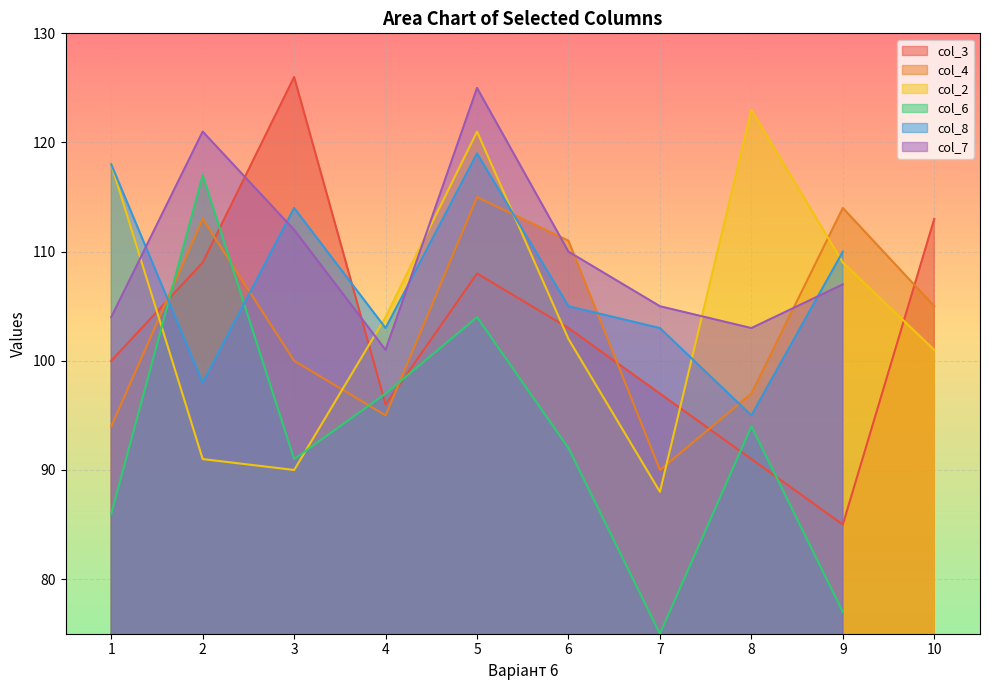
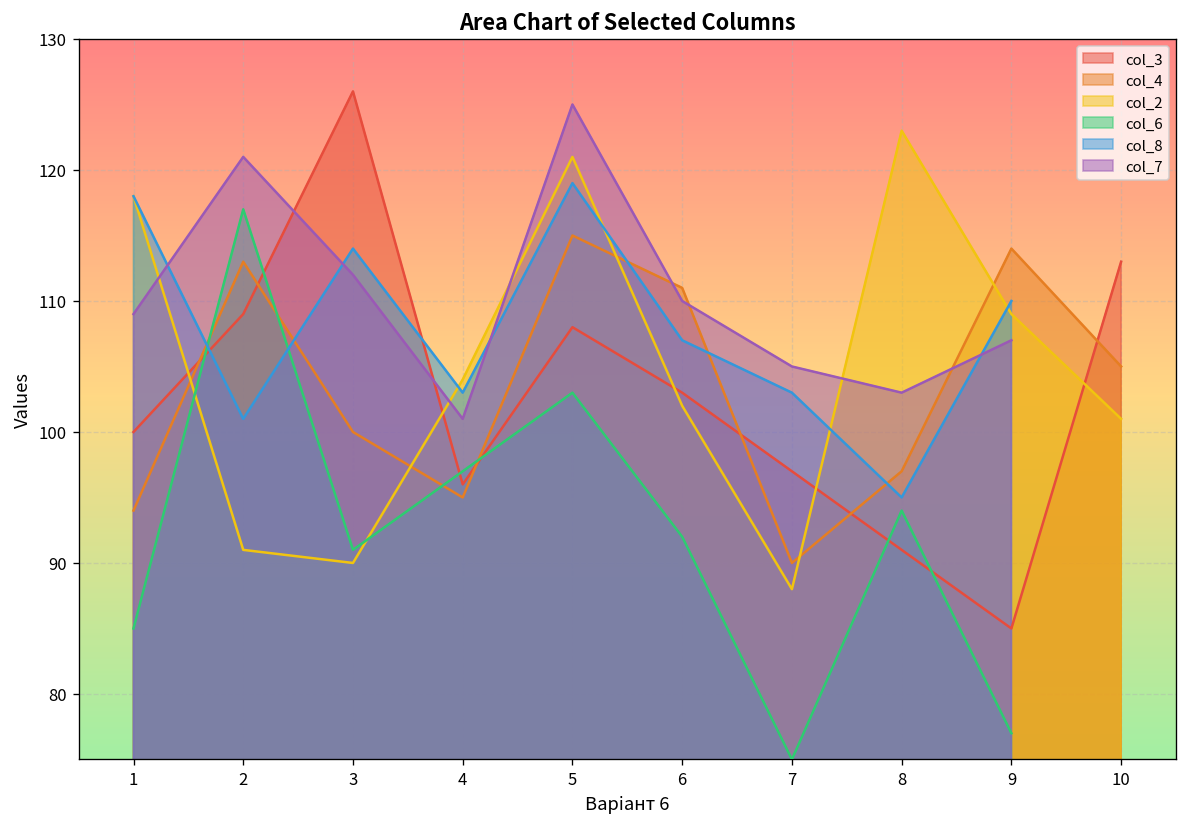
  {
    "col_6": {
-     "1": 86,
+     "1": 85,
      "2": 117,
      "3": 91,
      "4": 97,
-     "5": 104,
+     "5": 103,
      "6": 92,
      "7": 75,
      "8": 94,
      "9": 77
    },
    "col_8": {
-     "2": 98,
+     "2": 101,
      "3": 114,
      "4": 103,
      "5": 119,
-     "6": 105,
+     "6": 107,
      "7": 103,
      "8": 95,
      "9": 110
    },
    "col_7": {
-     "1": 104,
+     "1": 109,
      "2": 121,
      "3": 112,
      "4": 101,
      "5": 125,
      "6": 110,
      "7": 105,
      "8": 103,
      "9": 107
    }
  }
